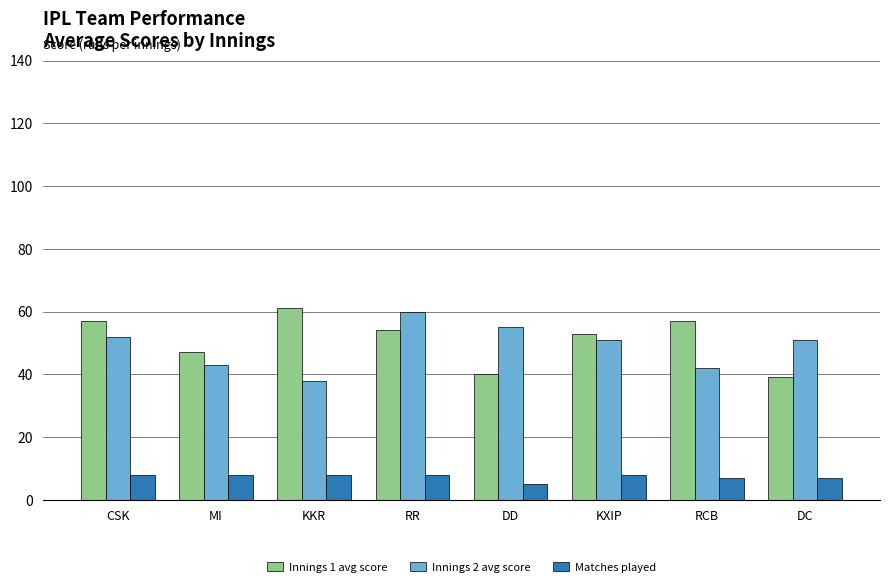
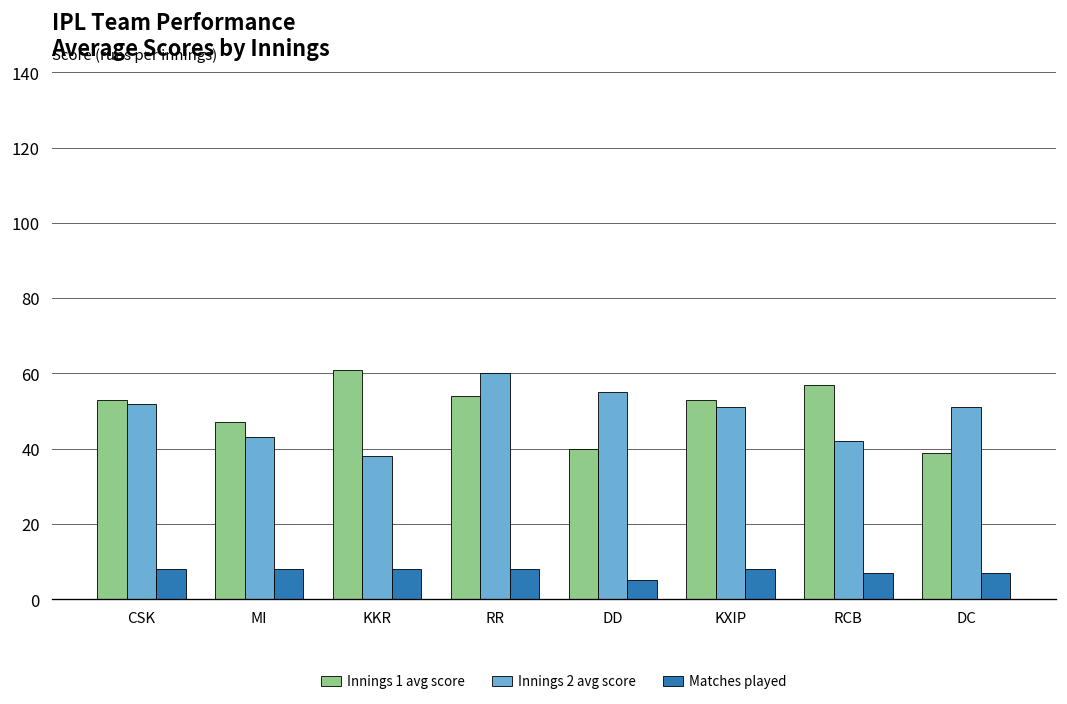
  {
    "Innings 1 avg score": {
-     "CSK": 57,
+     "CSK": 53,
      "MI": 47,
      "KKR": 61,
      "RR": 54,
      "DD": 40,
      "KXIP": 53,
      "RCB": 57,
      "DC": 39
    },
    "Innings 2 avg score": {
      "CSK": 52,
      "MI": 43,
      "KKR": 38,
      "RR": 60,
      "DD": 55,
      "KXIP": 51,
      "RCB": 42,
      "DC": 51
    },
    "Matches played": {
      "CSK": 8,
      "MI": 8,
      "KKR": 8,
      "RR": 8,
      "DD": 5,
      "KXIP": 8,
      "RCB": 7,
      "DC": 7
    }
  }
